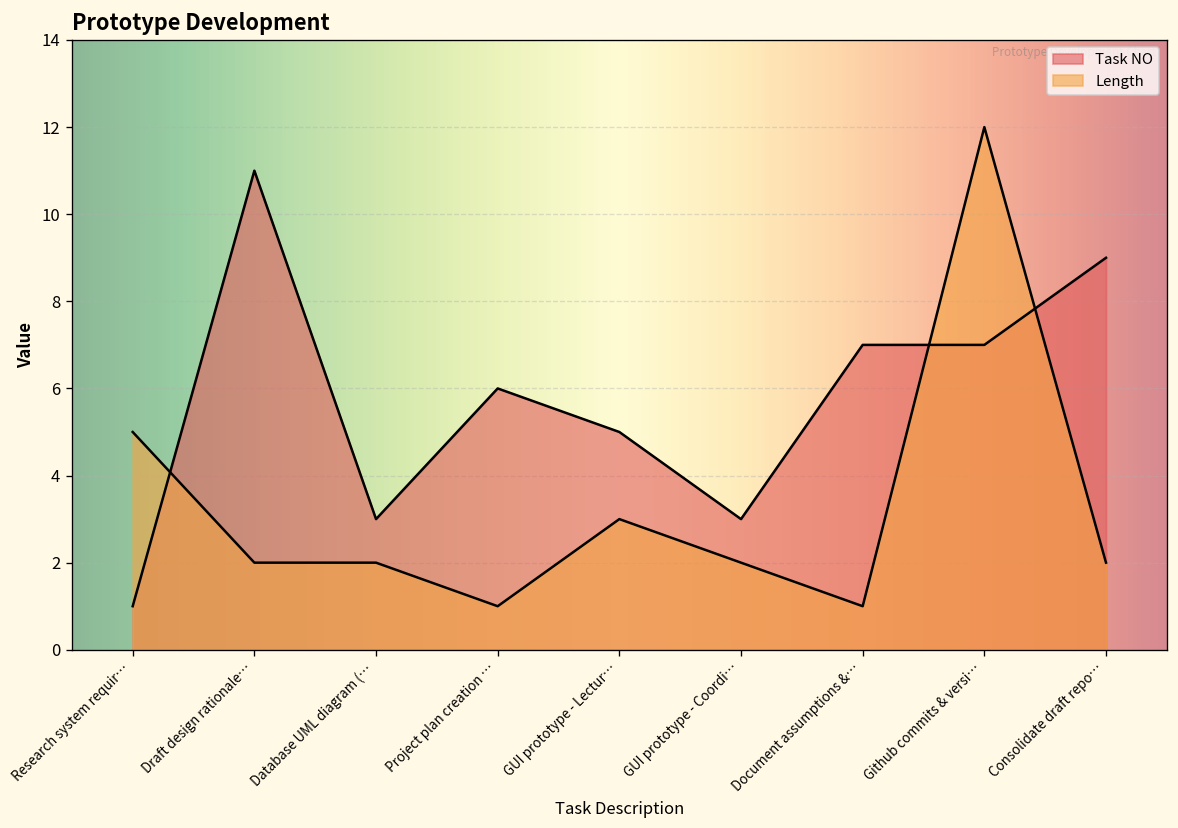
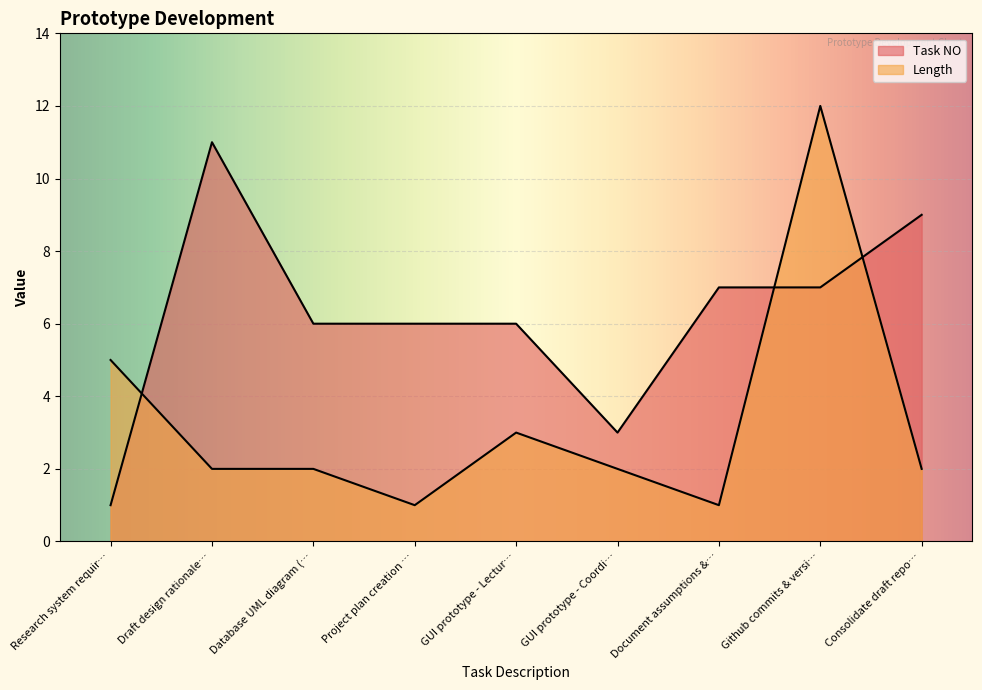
  {
    "Task NO": {
      "Research system requir…": 1,
      "Draft design rationale…": 11,
-     "Database UML diagram (…": 3,
+     "Database UML diagram (…": 6,
      "Project plan creation …": 6,
-     "GUI prototype - Lectur…": 5,
+     "GUI prototype - Lectur…": 6,
      "GUI prototype - Coordi…": 3,
      "Document assumptions &…": 7,
      "Github commits & versi…": 7,
      "Consolidate draft repo…": 9
    },
    "Length": {
      "Research system requir…": 5,
      "Draft design rationale…": 2,
      "Database UML diagram (…": 2,
      "Project plan creation …": 1,
      "GUI prototype - Lectur…": 3,
      "GUI prototype - Coordi…": 2,
      "Document assumptions &…": 1,
      "Github commits & versi…": 12,
      "Consolidate draft repo…": 2
    }
  }
